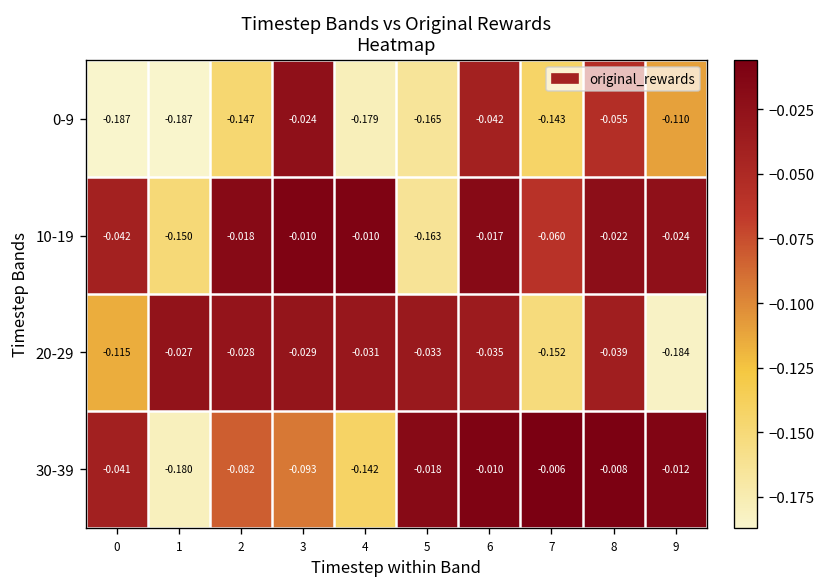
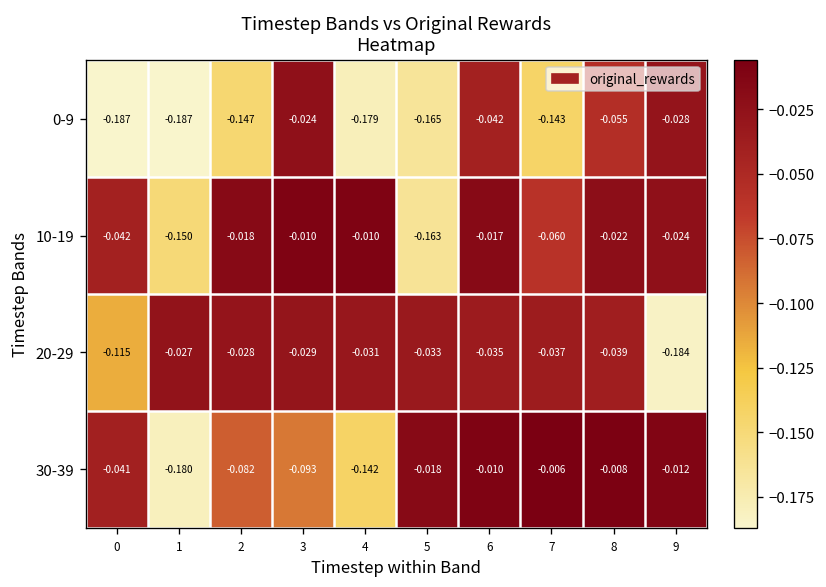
  {
    "0-9": {
      "0": -0.187,
      "1": -0.187,
      "2": -0.147,
      "3": -0.024,
      "4": -0.179,
      "5": -0.165,
      "6": -0.042,
      "7": -0.143,
      "8": -0.055,
-     "9": -0.110
+     "9": -0.028
    },
    "10-19": {
      "0": -0.042,
      "1": -0.150,
      "2": -0.018,
      "3": -0.010,
      "4": -0.010,
      "5": -0.163,
      "6": -0.017,
      "7": -0.060,
      "8": -0.022,
      "9": -0.024
    },
    "20-29": {
      "0": -0.115,
      "1": -0.027,
      "2": -0.028,
      "3": -0.029,
      "4": -0.031,
      "5": -0.033,
      "6": -0.035,
-     "7": -0.152,
+     "7": -0.037,
      "8": -0.039,
      "9": -0.184
    },
    "30-39": {
      "0": -0.041,
      "1": -0.180,
      "2": -0.082,
      "3": -0.093,
      "4": -0.142,
      "5": -0.018,
      "6": -0.010,
      "7": -0.006,
      "8": -0.008,
      "9": -0.012
    }
  }
